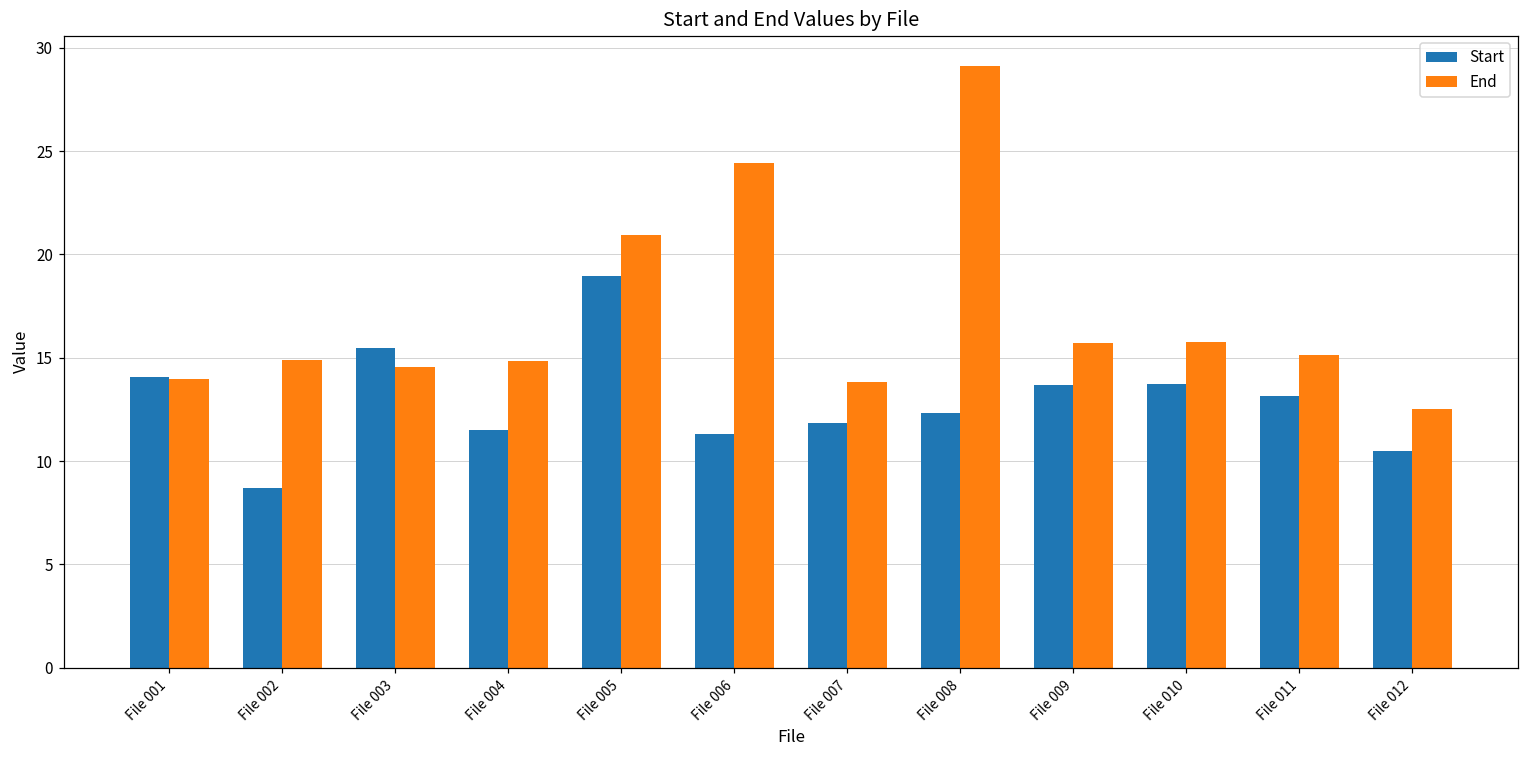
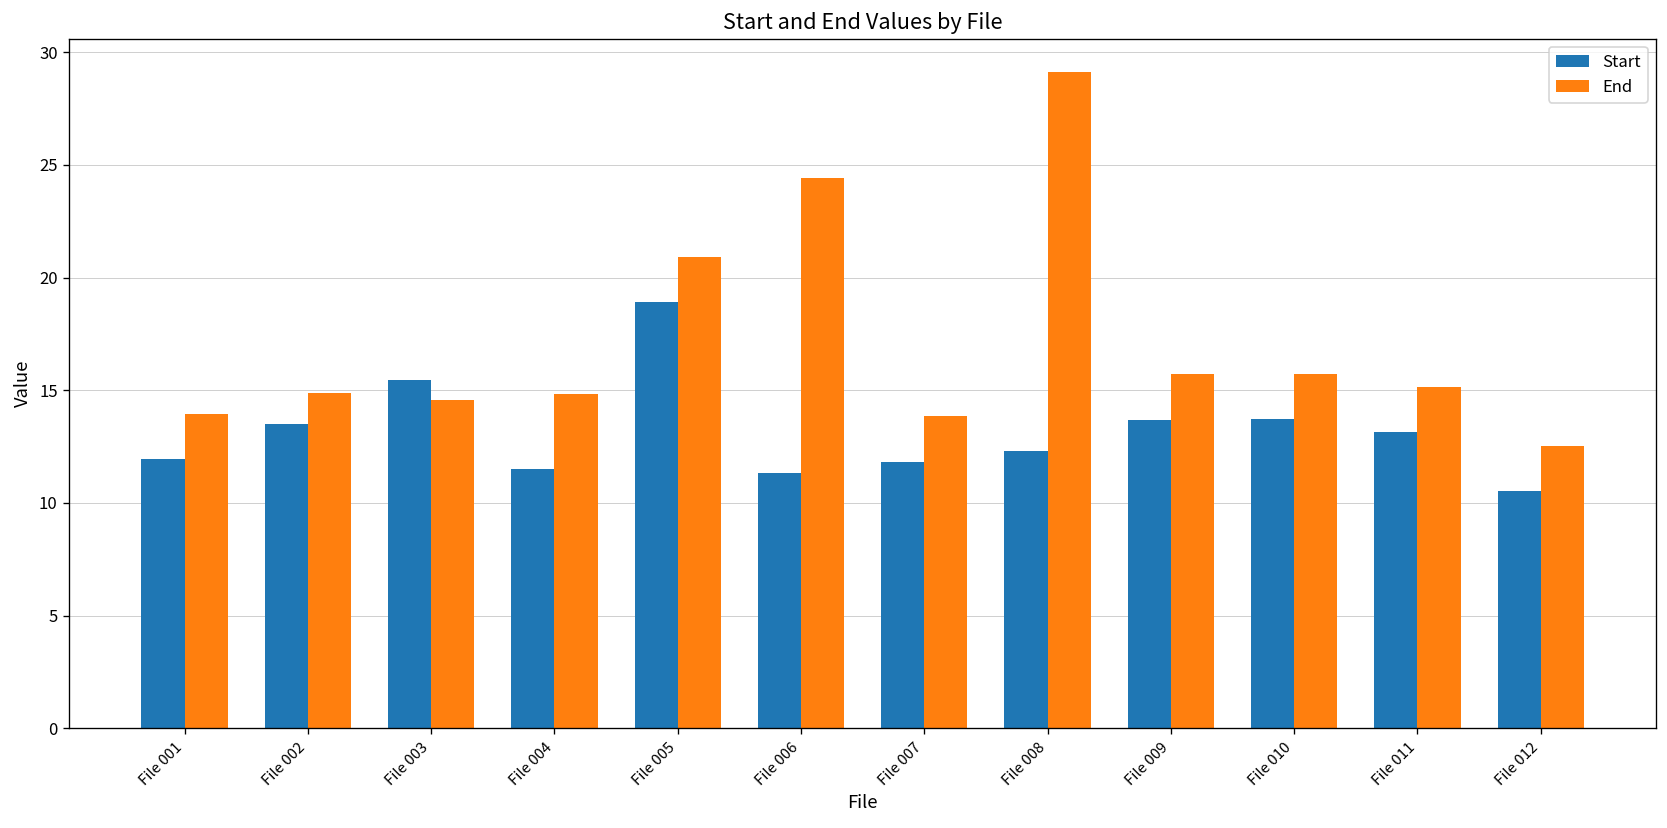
  {
    "Start": {
-     "File 001": 14.1,
-     "File 002": 8.7,
+     "File 001": 12.0,
+     "File 002": 13.5,
      "File 003": 15.5,
      "File 004": 11.5,
      "File 005": 18.9,
      "File 006": 11.3,
      "File 007": 11.8,
      "File 008": 12.3,
      "File 009": 13.7,
      "File 010": 13.7,
      "File 011": 13.2,
      "File 012": 10.5
    },
    "End": {
      "File 001": 14.0,
      "File 002": 14.9,
      "File 003": 14.6,
      "File 004": 14.8,
      "File 005": 20.9,
      "File 006": 24.4,
      "File 007": 13.8,
      "File 008": 29.1,
      "File 009": 15.7,
      "File 010": 15.7,
      "File 011": 15.2,
      "File 012": 12.5
    }
  }
